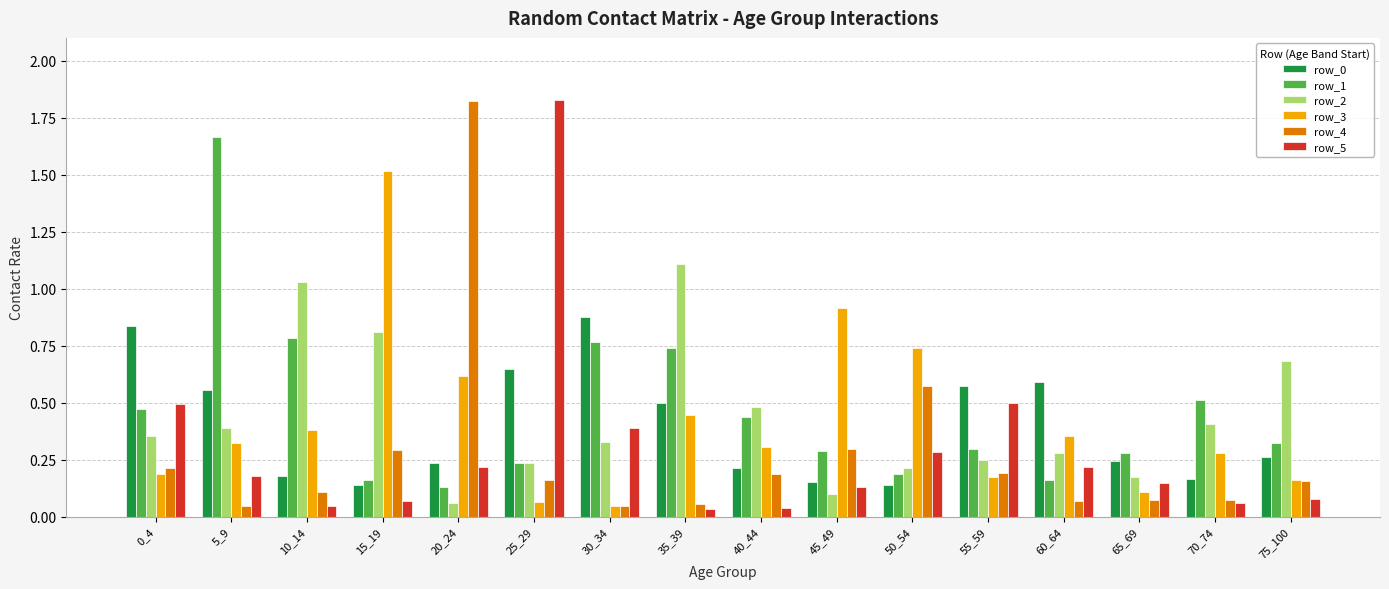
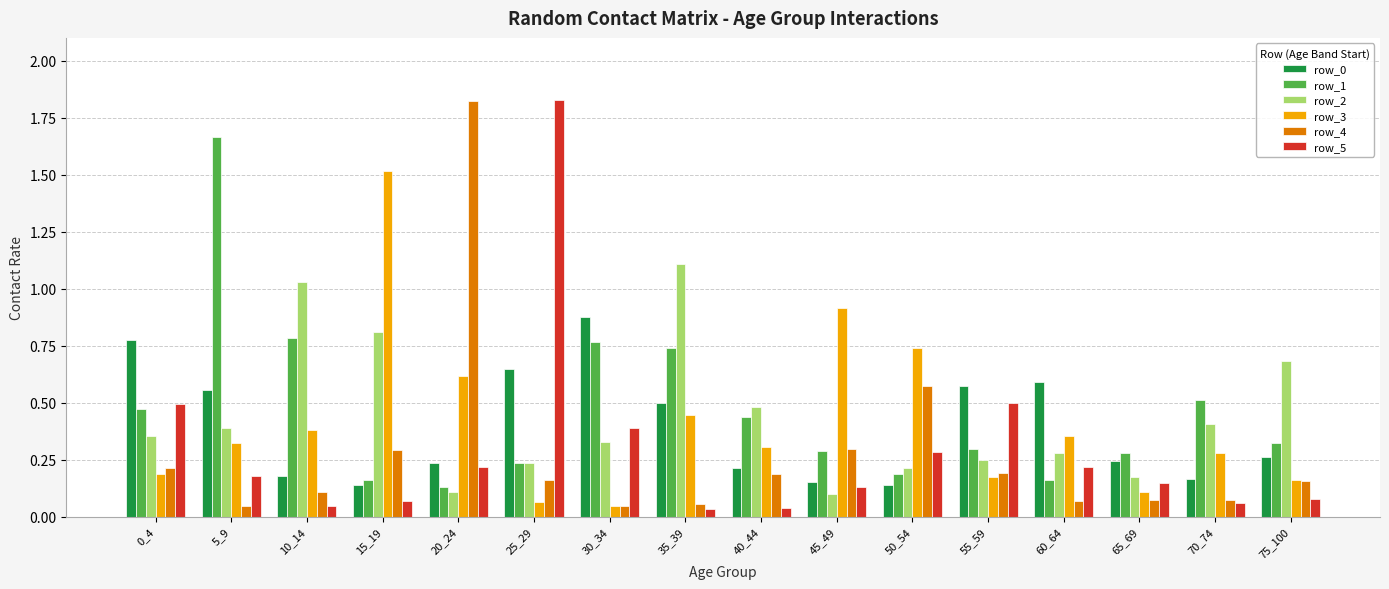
  {
    "row_0": {
-     "0_4": 0.84,
+     "0_4": 0.78,
      "5_9": 0.56,
      "10_14": 0.18,
      "15_19": 0.14,
      "20_24": 0.24,
      "25_29": 0.65,
      "30_34": 0.88,
      "35_39": 0.50,
      "40_44": 0.21,
      "45_49": 0.15,
      "50_54": 0.14,
      "55_59": 0.57,
      "60_64": 0.59,
      "65_69": 0.25,
      "70_74": 0.17,
      "75_100": 0.26
    },
    "row_1": {
      "0_4": 0.47,
      "5_9": 1.67,
      "10_14": 0.78,
      "15_19": 0.16,
      "20_24": 0.13,
      "25_29": 0.24,
      "30_34": 0.77,
      "35_39": 0.74,
      "40_44": 0.44,
      "45_49": 0.29,
      "50_54": 0.19,
      "55_59": 0.30,
      "60_64": 0.16,
      "65_69": 0.28,
      "70_74": 0.51,
      "75_100": 0.32
    },
    "row_2": {
      "0_4": 0.35,
      "5_9": 0.39,
      "10_14": 1.03,
      "15_19": 0.81,
-     "20_24": 0.06,
+     "20_24": 0.11,
      "25_29": 0.23,
      "30_34": 0.33,
      "35_39": 1.11,
      "40_44": 0.48,
      "45_49": 0.10,
      "50_54": 0.22,
      "55_59": 0.25,
      "60_64": 0.28,
      "65_69": 0.17,
      "70_74": 0.41,
      "75_100": 0.68
    },
    "row_5": {
      "0_4": 0.49,
      "5_9": 0.18,
      "10_14": 0.05,
      "15_19": 0.07,
      "20_24": 0.22,
      "25_29": 1.83,
      "30_34": 0.39,
      "35_39": 0.03,
      "40_44": 0.04,
      "45_49": 0.13,
      "50_54": 0.28,
      "55_59": 0.50,
      "60_64": 0.22,
      "65_69": 0.15,
      "70_74": 0.06,
      "75_100": 0.08
    }
  }
